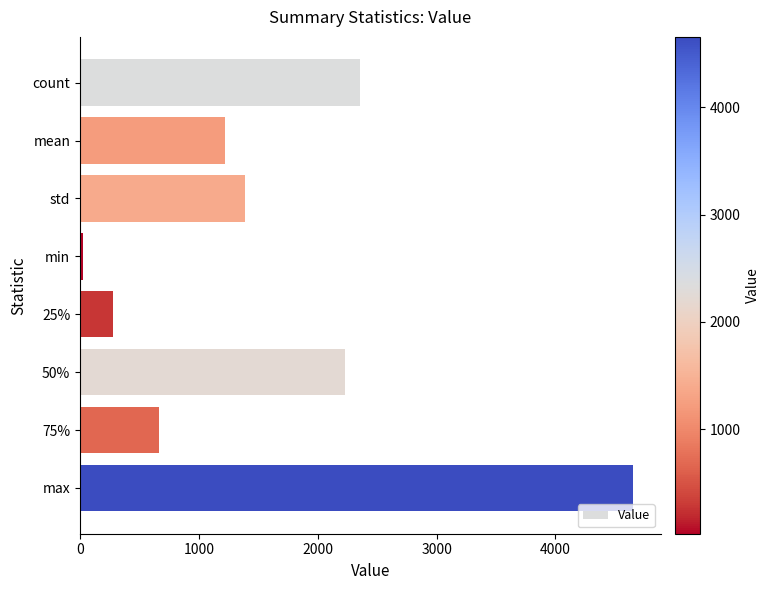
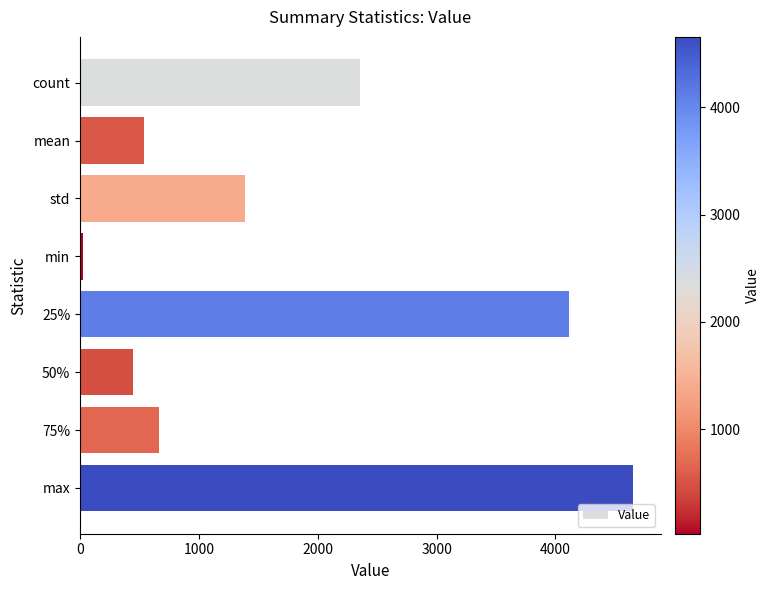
  {
    "count": 2360,
-   "mean": 1220,
+   "mean": 540,
    "std": 1380,
    "min": 30,
-   "25%": 280,
-   "50%": 2230,
+   "25%": 4120,
+   "50%": 440,
    "75%": 670,
    "max": 4660
  }
